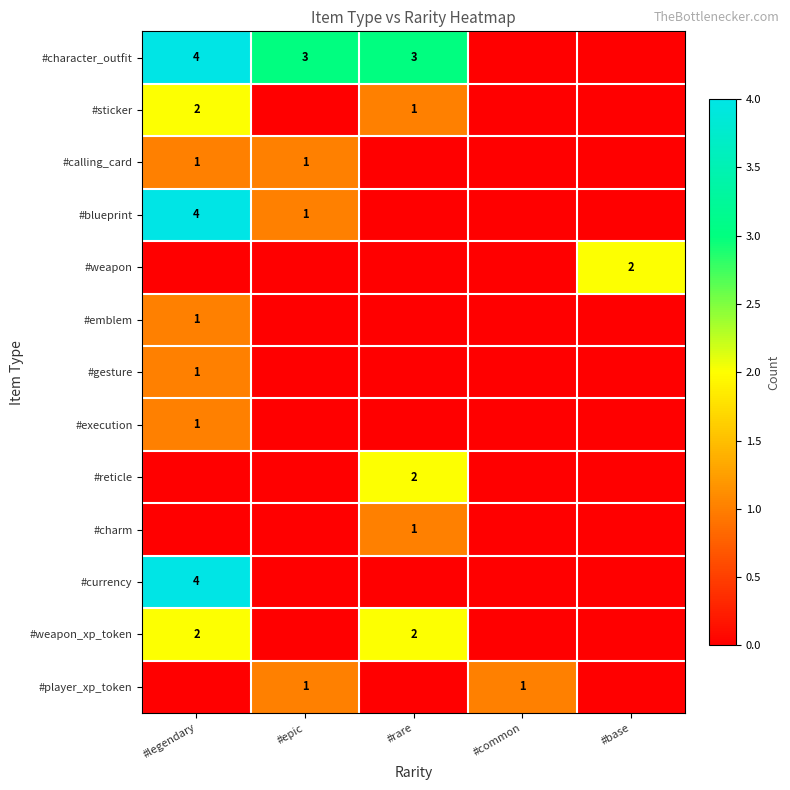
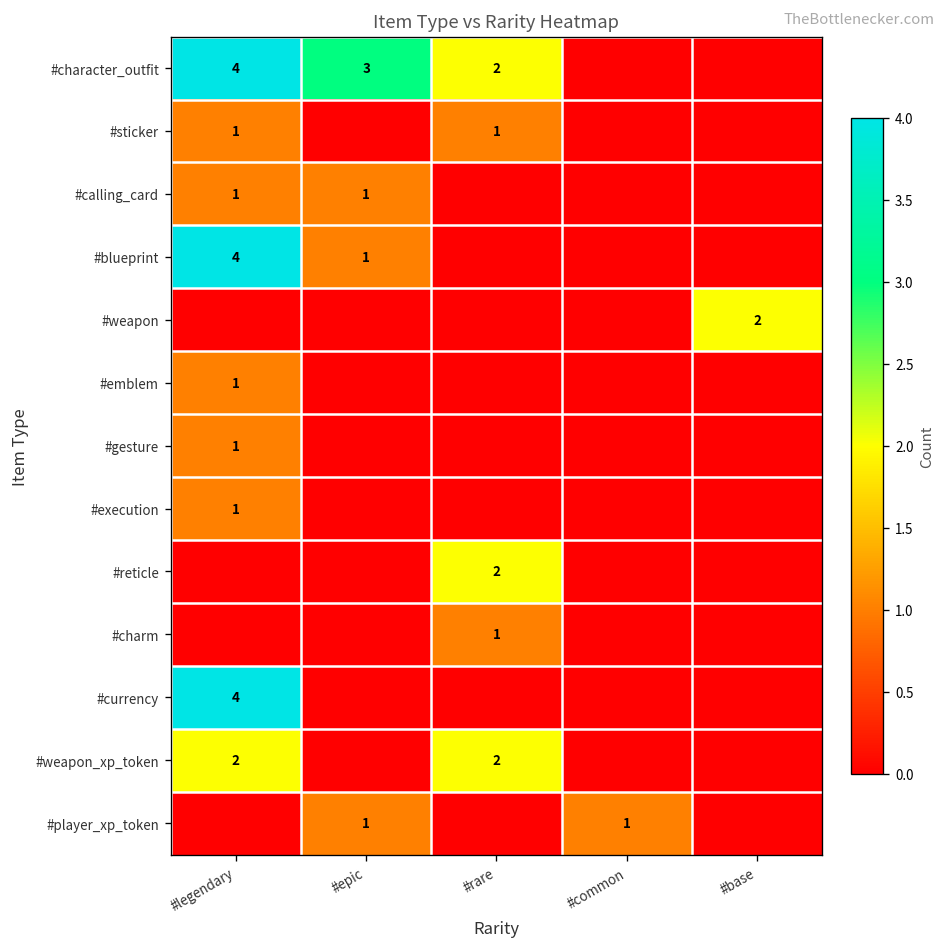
  {
    "#character_outfit": {
      "#legendary": 4,
      "#epic": 3,
-     "#rare": 3
+     "#rare": 2
    },
    "#sticker": {
-     "#legendary": 2,
+     "#legendary": 1,
      "#rare": 1
    },
    "#calling_card": {
      "#legendary": 1,
      "#epic": 1
    },
    "#blueprint": {
      "#legendary": 4,
      "#epic": 1
    },
    "#weapon": {
      "#base": 2
    },
    "#emblem": {
      "#legendary": 1
    },
    "#gesture": {
      "#legendary": 1
    },
    "#execution": {
      "#legendary": 1
    },
    "#reticle": {
      "#rare": 2
    },
    "#charm": {
      "#rare": 1
    },
    "#currency": {
      "#legendary": 4
    },
    "#weapon_xp_token": {
      "#legendary": 2,
      "#rare": 2
    },
    "#player_xp_token": {
      "#epic": 1,
      "#common": 1
    }
  }
